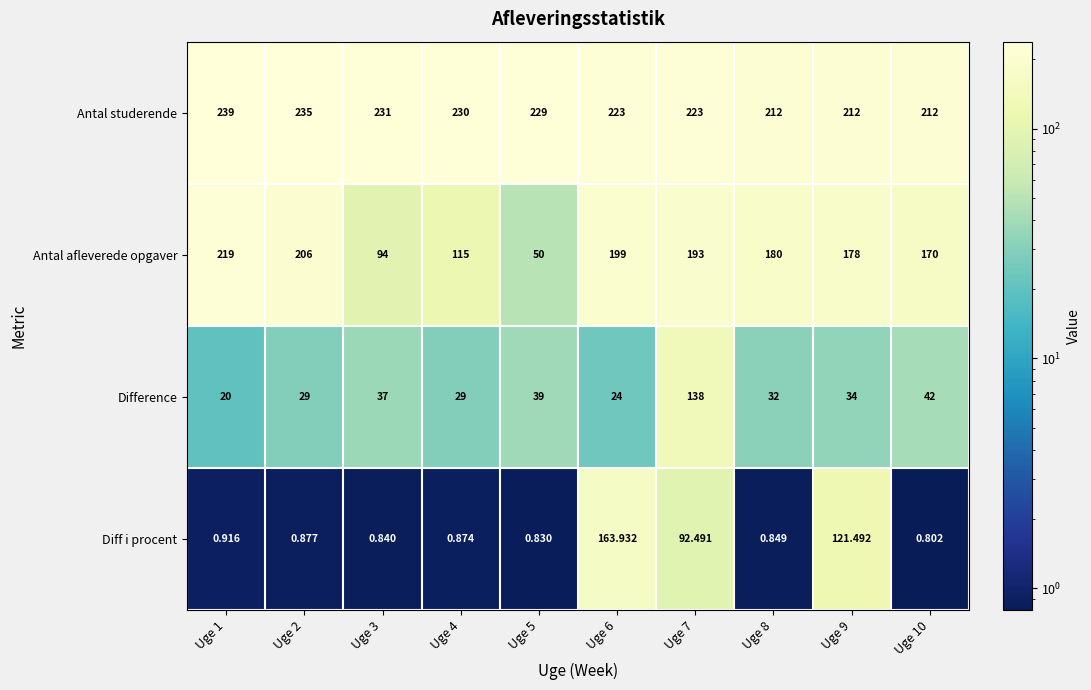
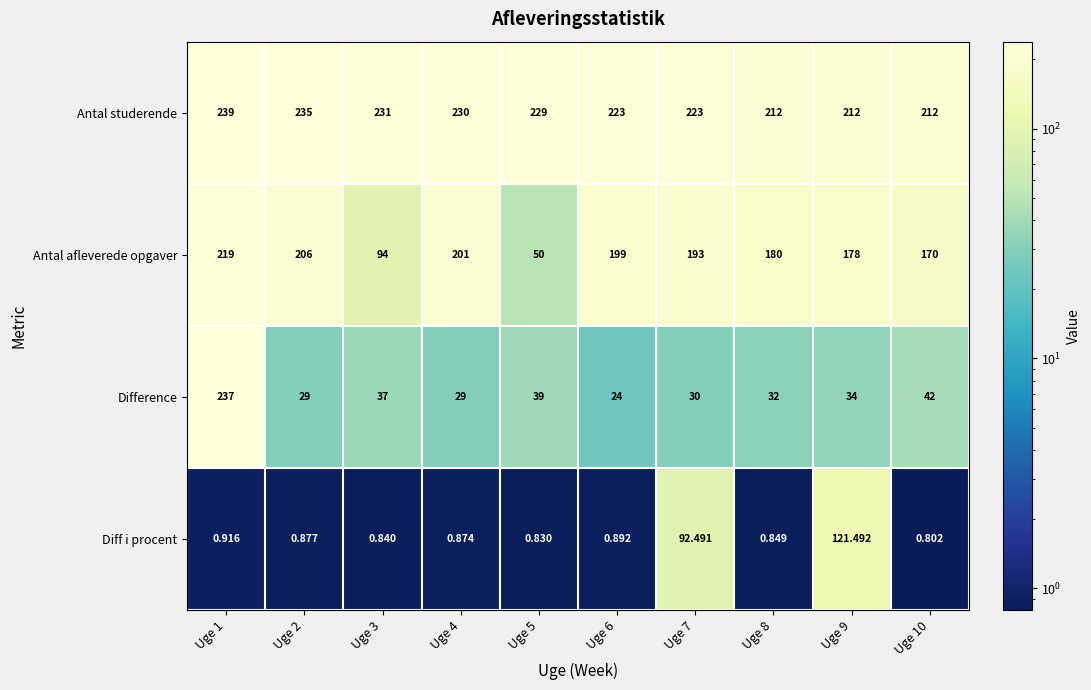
  {
    "Antal studerende": {
      "Uge 1": 239,
      "Uge 2": 235,
      "Uge 3": 231,
      "Uge 4": 230,
      "Uge 5": 229,
      "Uge 6": 223,
      "Uge 7": 223,
      "Uge 8": 212,
      "Uge 9": 212,
      "Uge 10": 212
    },
    "Antal afleverede opgaver": {
      "Uge 1": 219,
      "Uge 2": 206,
      "Uge 3": 94,
-     "Uge 4": 115,
+     "Uge 4": 201,
      "Uge 5": 50,
      "Uge 6": 199,
      "Uge 7": 193,
      "Uge 8": 180,
      "Uge 9": 178,
      "Uge 10": 170
    },
    "Difference": {
-     "Uge 1": 20,
+     "Uge 1": 237,
      "Uge 2": 29,
      "Uge 3": 37,
      "Uge 4": 29,
      "Uge 5": 39,
      "Uge 6": 24,
-     "Uge 7": 138,
+     "Uge 7": 30,
      "Uge 8": 32,
      "Uge 9": 34,
      "Uge 10": 42
    },
    "Diff i procent": {
      "Uge 1": 0.916,
      "Uge 2": 0.877,
      "Uge 3": 0.840,
      "Uge 4": 0.874,
      "Uge 5": 0.830,
-     "Uge 6": 163.932,
+     "Uge 6": 0.892,
      "Uge 7": 92.491,
      "Uge 8": 0.849,
      "Uge 9": 121.492,
      "Uge 10": 0.802
    }
  }
